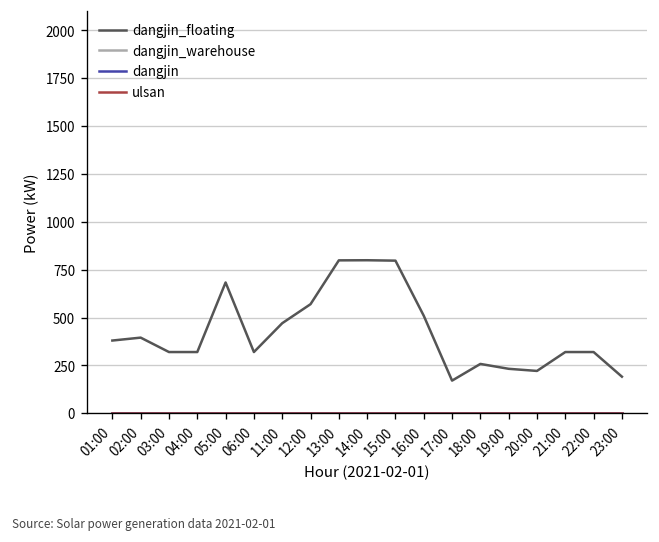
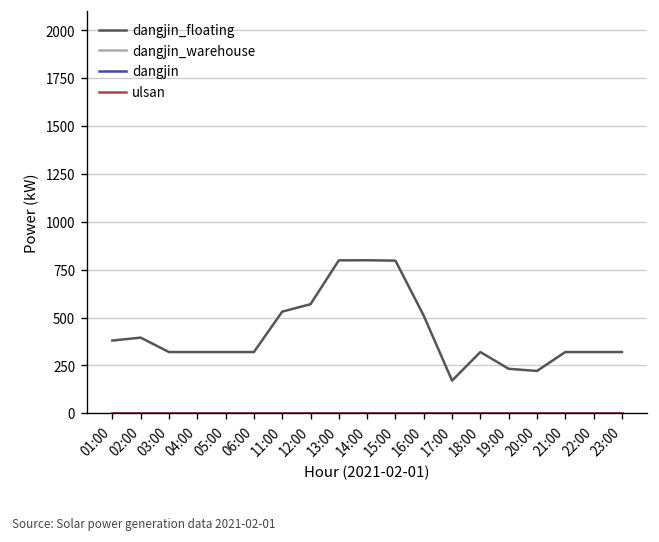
  {
    "dangjin_floating": {
      "01:00": 380,
      "02:00": 400,
      "03:00": 320,
      "04:00": 320,
-     "05:00": 680,
+     "05:00": 320,
      "06:00": 320,
-     "11:00": 470,
+     "11:00": 530,
      "12:00": 570,
      "13:00": 800,
      "14:00": 800,
      "15:00": 800,
      "16:00": 510,
      "17:00": 170,
-     "18:00": 260,
+     "18:00": 320,
      "19:00": 230,
      "20:00": 220,
      "21:00": 320,
      "22:00": 320,
-     "23:00": 190
+     "23:00": 320
    },
    "ulsan": {
      "01:00": 0,
      "02:00": 0,
      "03:00": 0,
      "04:00": 0,
      "05:00": 0,
      "06:00": 0,
      "11:00": 0,
      "12:00": 0,
      "13:00": 0,
      "14:00": 0,
      "15:00": 0,
      "16:00": 0,
      "17:00": 0,
      "18:00": 0,
      "19:00": 0,
      "20:00": 0,
      "21:00": 0,
      "22:00": 0,
      "23:00": 0
    }
  }
